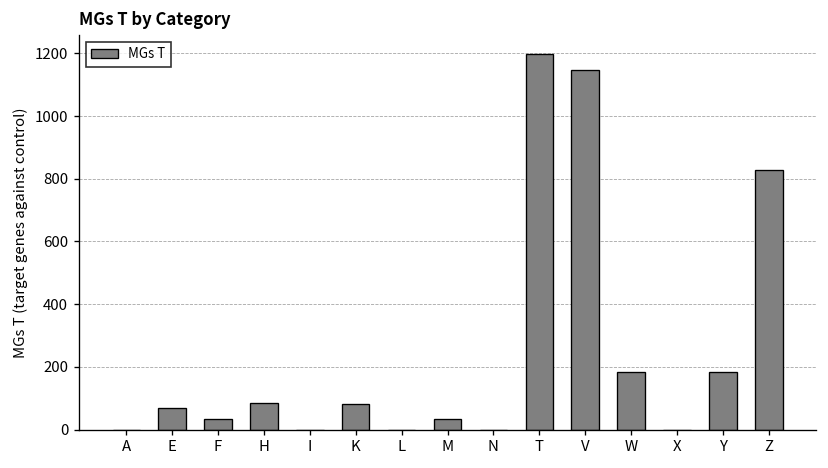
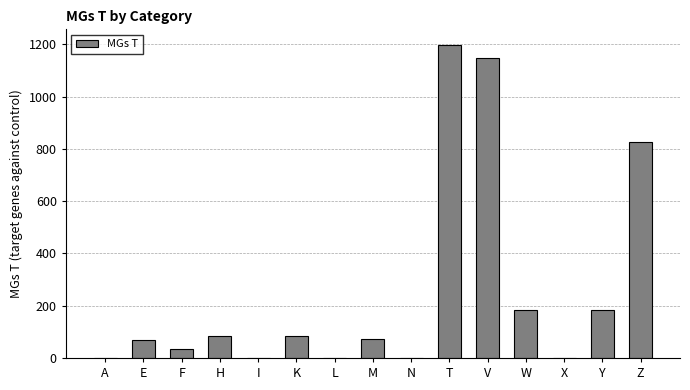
  {
    "A": 0,
    "E": 70,
    "F": 40,
    "H": 80,
    "I": 0,
    "K": 80,
    "L": 0,
-   "M": 40,
+   "M": 70,
    "N": 0,
    "T": 1200,
    "V": 1150,
    "W": 180,
    "X": 0,
    "Y": 190,
    "Z": 830
  }
